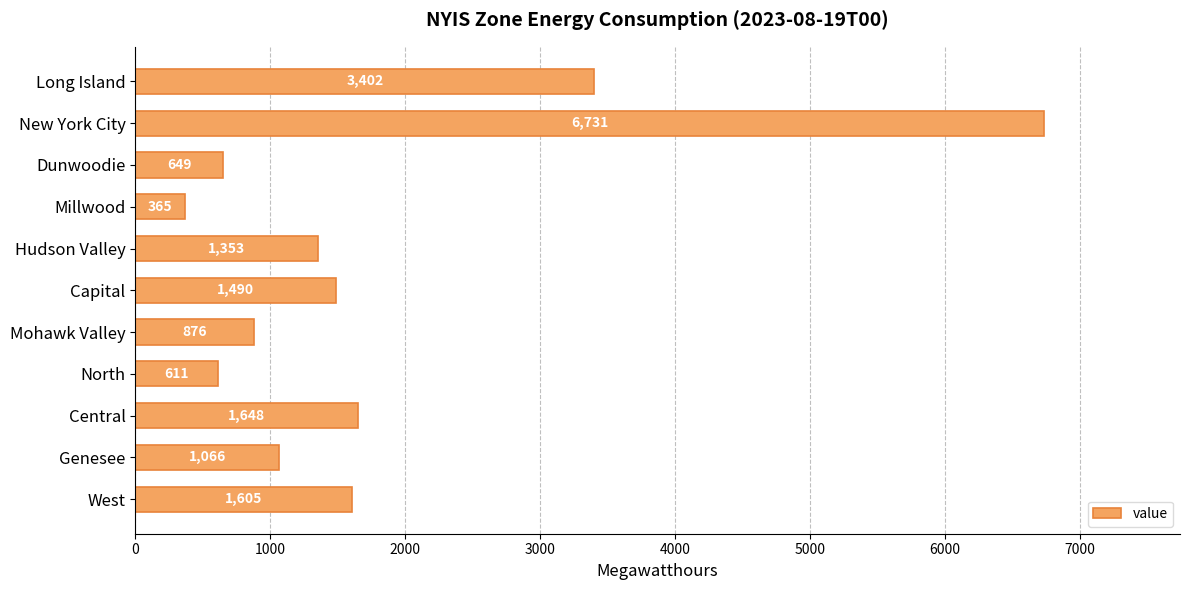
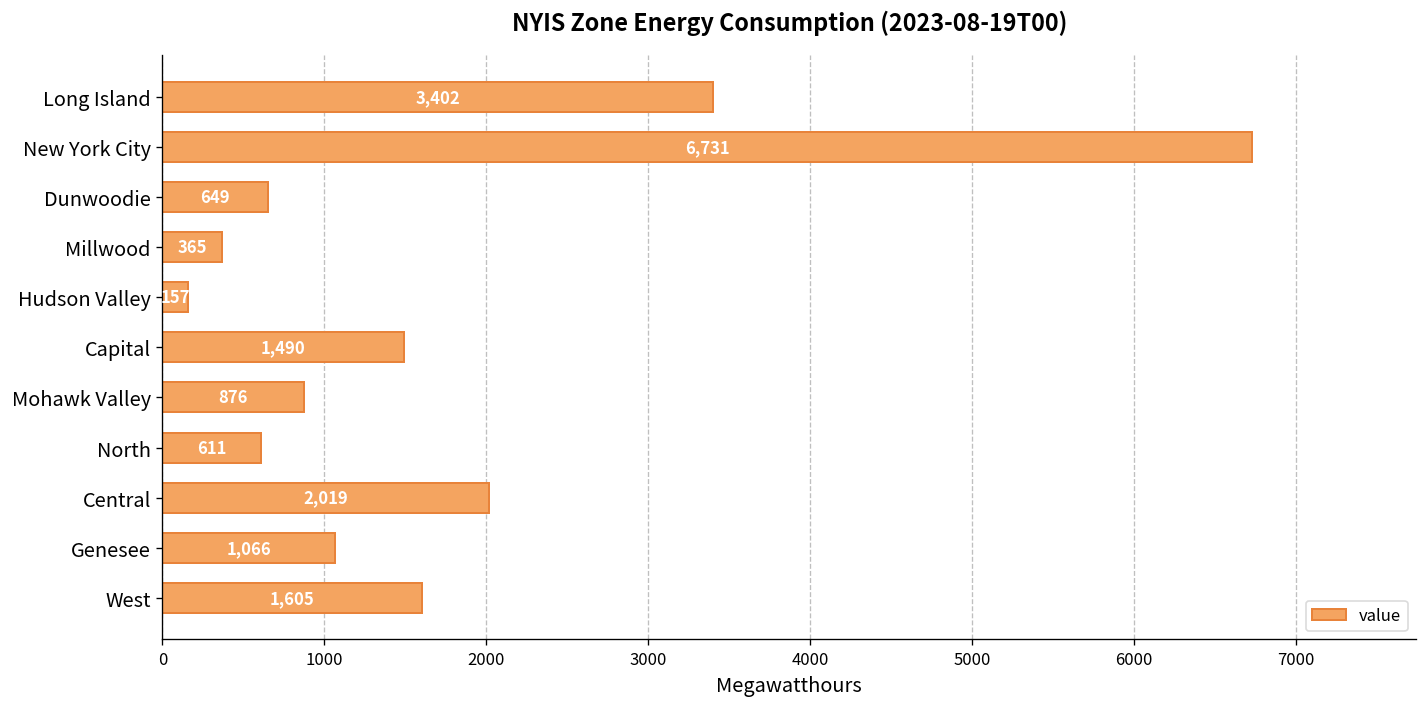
  {
    "Long Island": "3,402",
    "New York City": "6,731",
    "Dunwoodie": "649",
    "Millwood": "365",
-   "Hudson Valley": "1,353",
+   "Hudson Valley": "157",
    "Capital": "1,490",
    "Mohawk Valley": "876",
    "North": "611",
-   "Central": "1,648",
+   "Central": "2,019",
    "Genesee": "1,066",
    "West": "1,605"
  }
